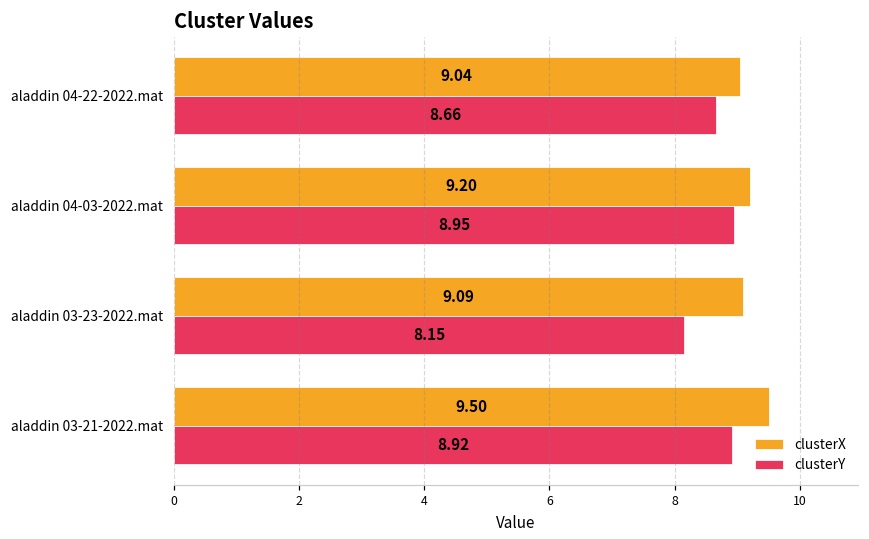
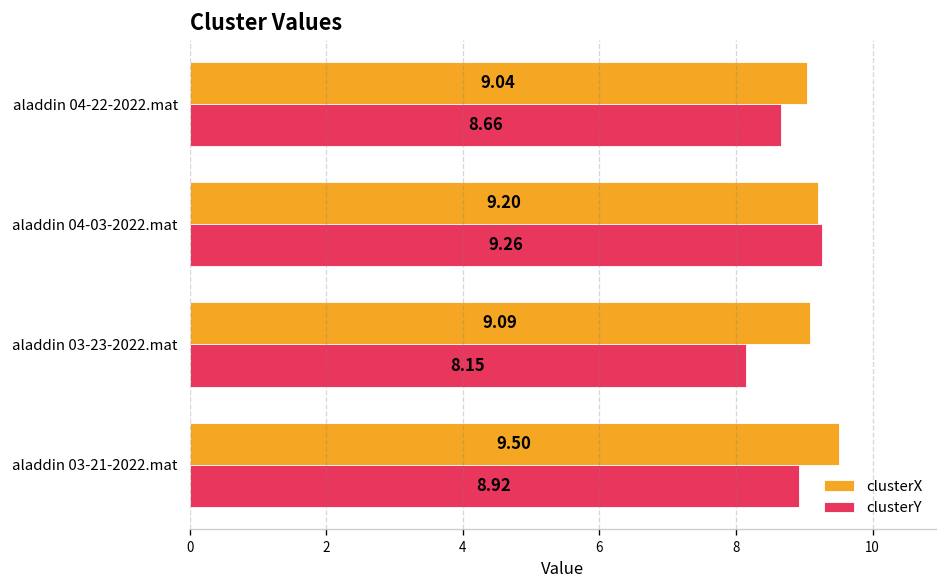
  {
    "clusterX": {
      "aladdin 04-22-2022.mat": 9.04,
      "aladdin 04-03-2022.mat": 9.20,
      "aladdin 03-23-2022.mat": 9.09,
      "aladdin 03-21-2022.mat": 9.50
    },
    "clusterY": {
      "aladdin 04-22-2022.mat": 8.66,
-     "aladdin 04-03-2022.mat": 8.95,
+     "aladdin 04-03-2022.mat": 9.26,
      "aladdin 03-23-2022.mat": 8.15,
      "aladdin 03-21-2022.mat": 8.92
    }
  }
